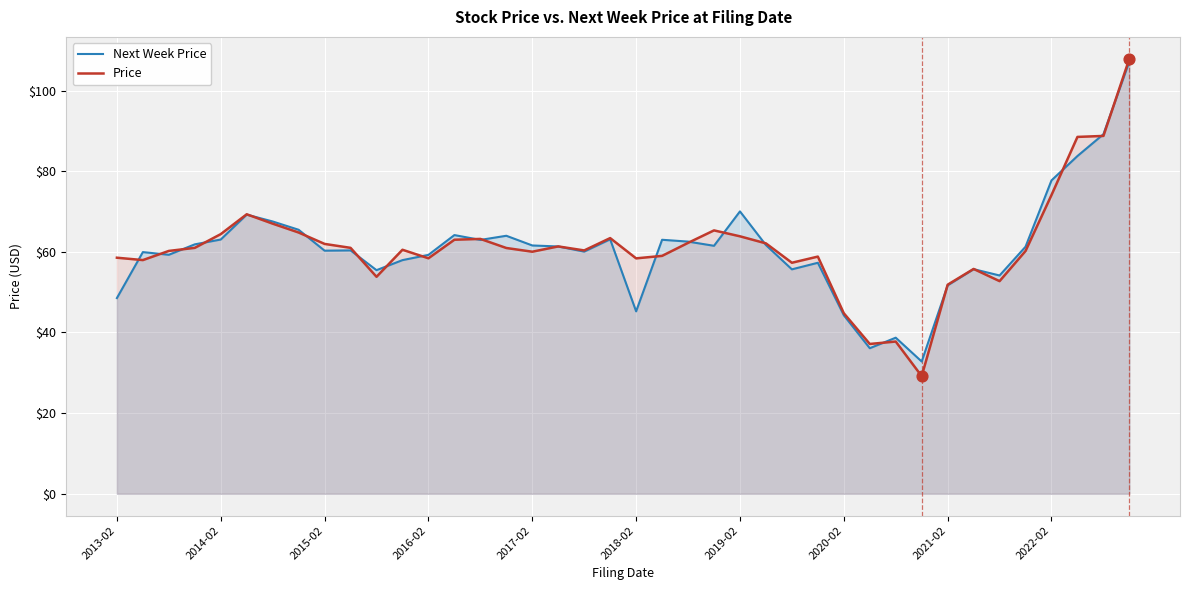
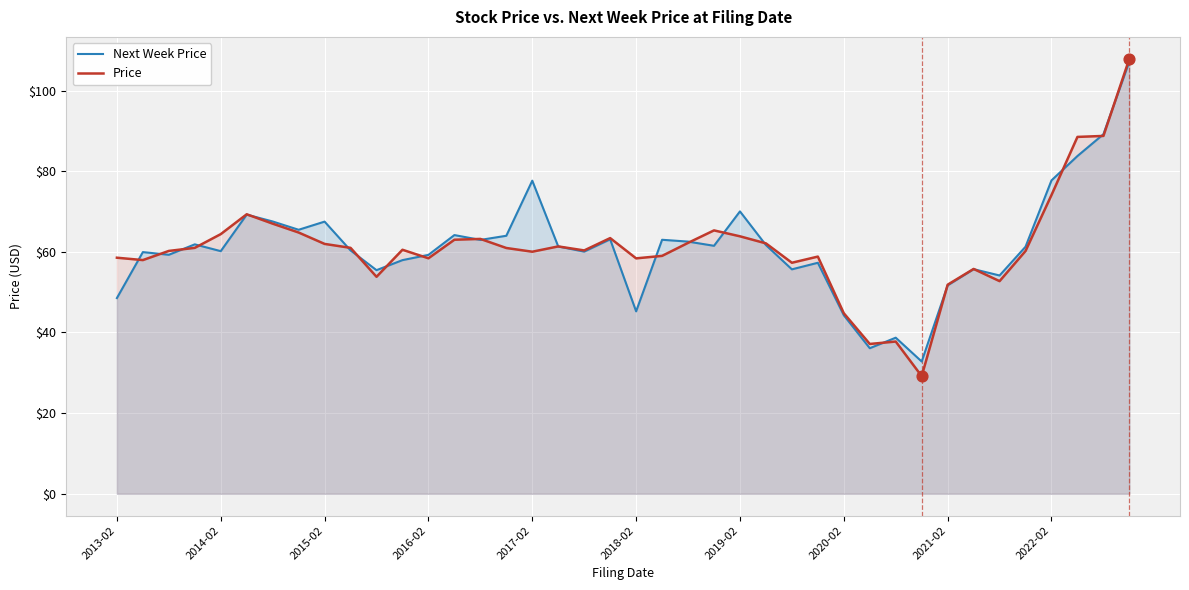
  {
    "Next Week Price": {
      "2013-02": "$49",
-     "2014-02": "$63",
-     "2015-02": "$60",
+     "2014-02": "$60",
+     "2015-02": "$67",
      "2016-02": "$59",
-     "2017-02": "$62",
+     "2017-02": "$78",
      "2018-02": "$45",
      "2019-02": "$70",
      "2022-02": "$78"
    }
  }
